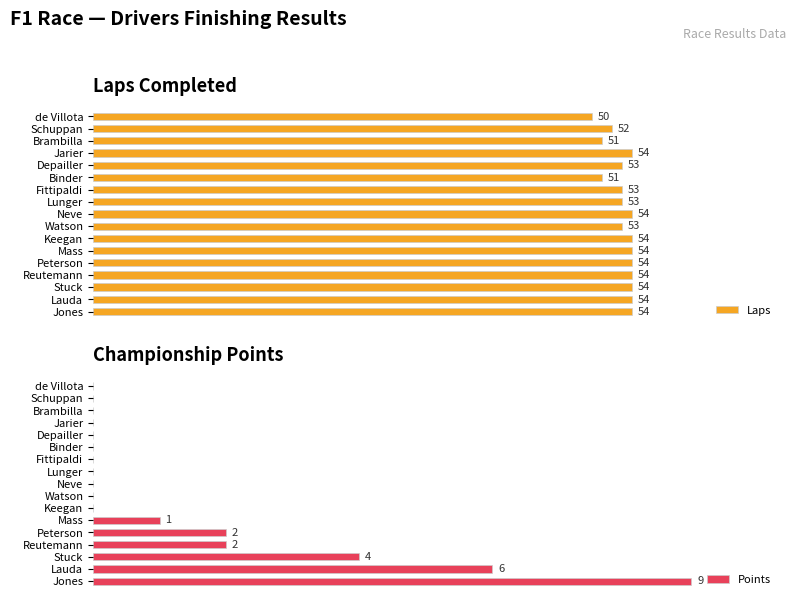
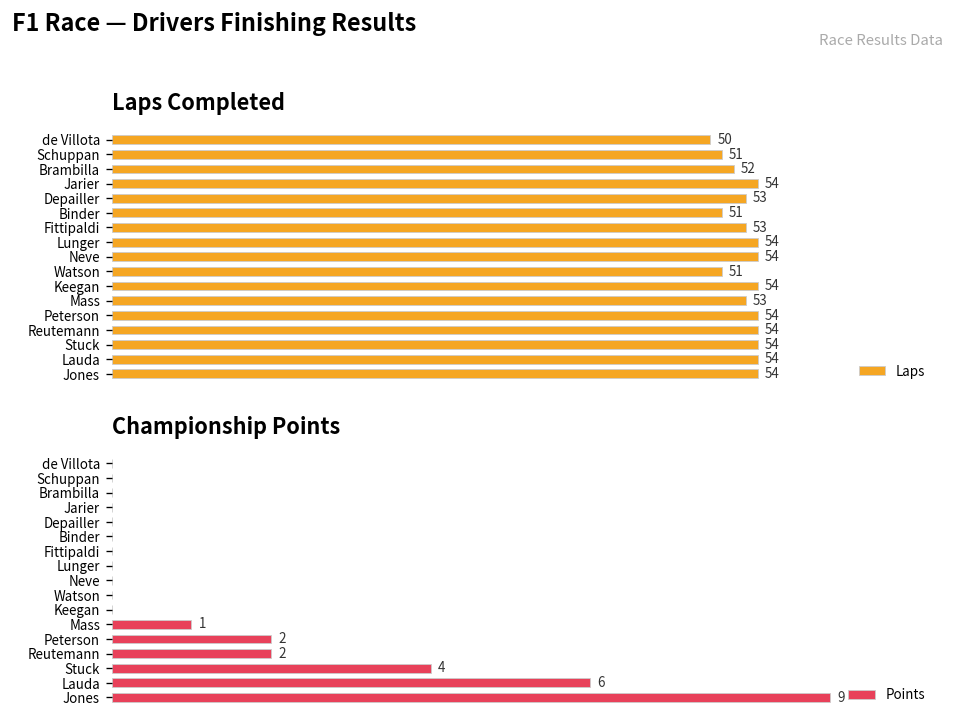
  {
    "Laps Completed": {
-     "Schuppan": 52,
-     "Brambilla": 51,
-     "Lunger": 53,
-     "Watson": 53,
-     "Mass": 54
+     "Schuppan": 51,
+     "Brambilla": 52,
+     "Lunger": 54,
+     "Watson": 51,
+     "Mass": 53
    }
  }
